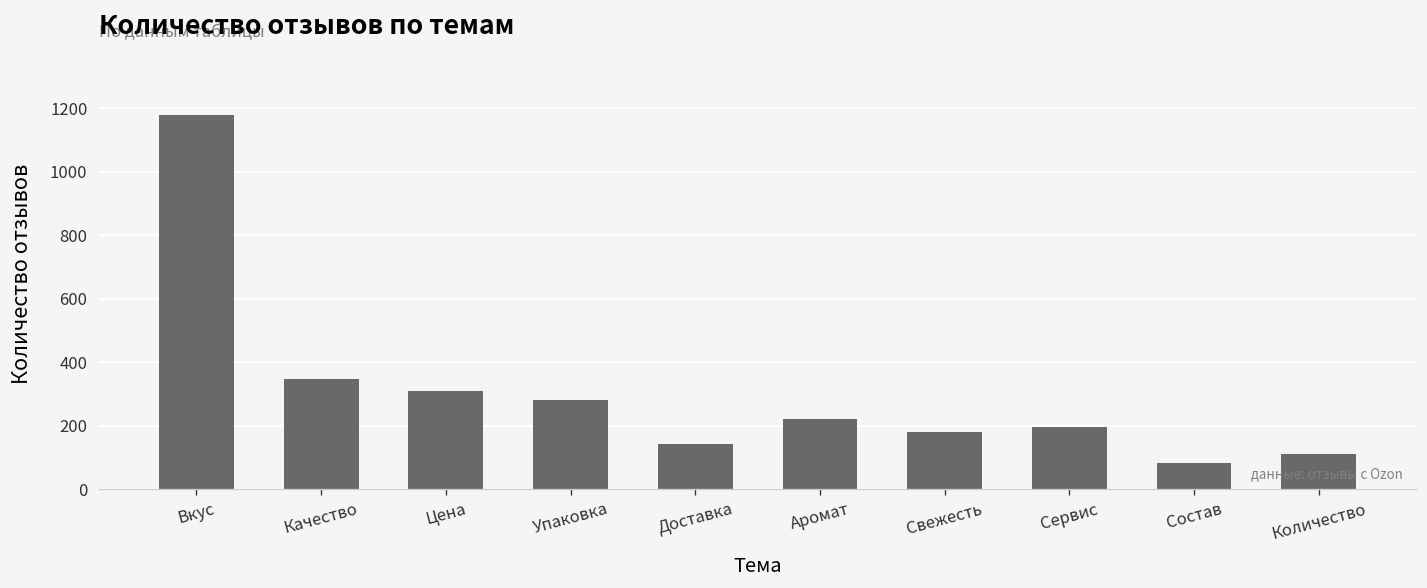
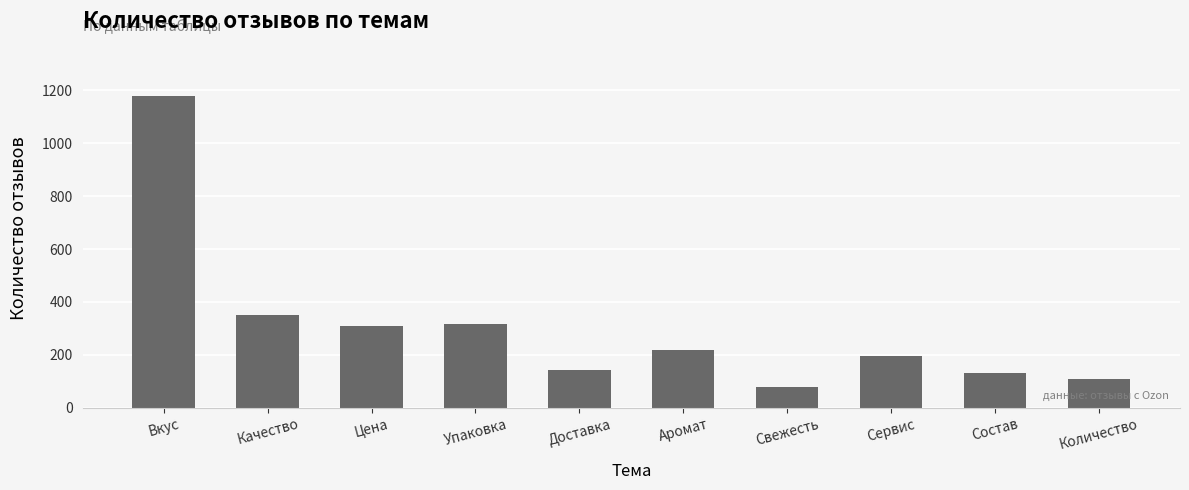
  {
    "Вкус": 1180,
    "Качество": 350,
    "Цена": 310,
-   "Упаковка": 280,
+   "Упаковка": 320,
    "Доставка": 140,
    "Аромат": 220,
-   "Свежесть": 180,
+   "Свежесть": 80,
    "Сервис": 200,
-   "Состав": 80,
+   "Состав": 130,
    "Количество": 110
  }
